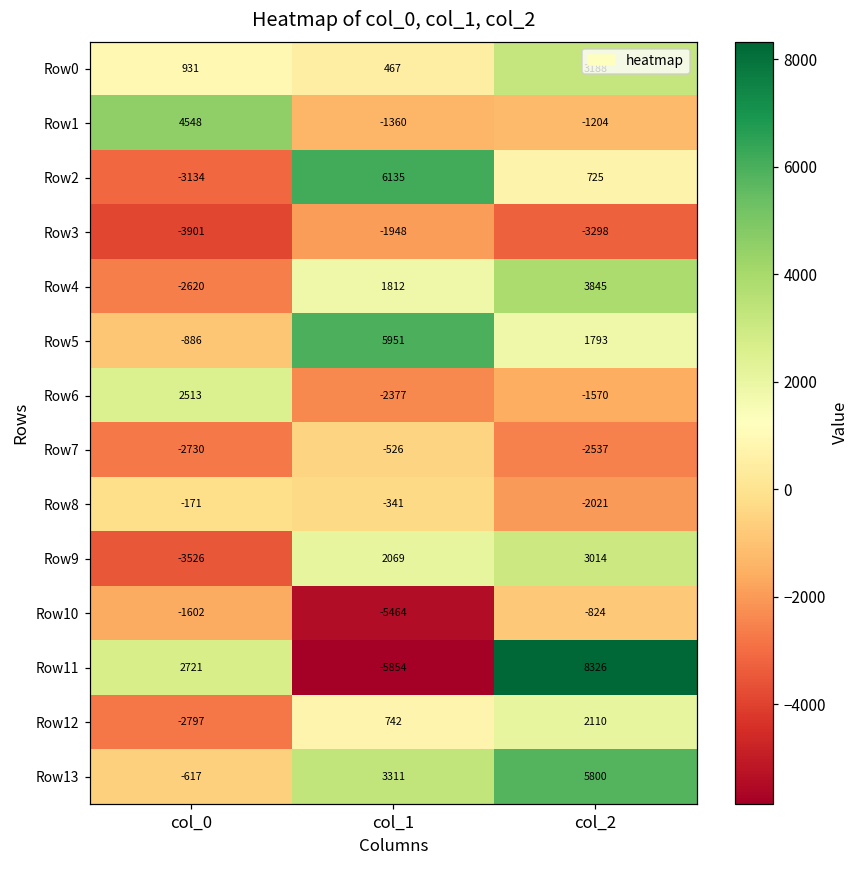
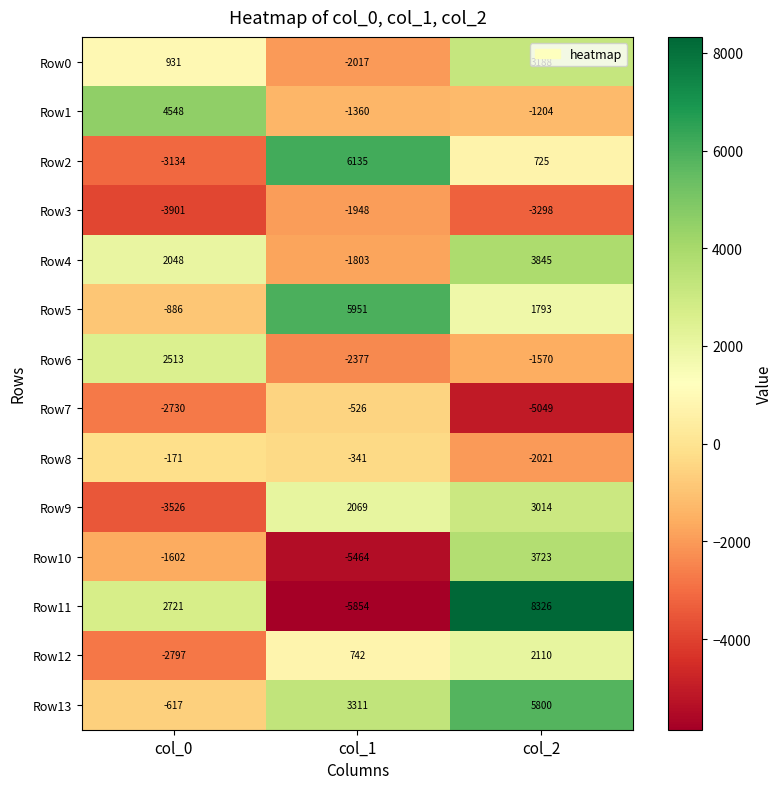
  {
    "Row0": {
      "col_0": 931,
-     "col_1": 467
+     "col_1": -2017
    },
    "Row1": {
      "col_0": 4548,
      "col_1": -1360,
      "col_2": -1204
    },
    "Row2": {
      "col_0": -3134,
      "col_1": 6135,
      "col_2": 725
    },
    "Row3": {
      "col_0": -3901,
      "col_1": -1948,
      "col_2": -3298
    },
    "Row4": {
-     "col_0": -2620,
-     "col_1": 1812,
+     "col_0": 2048,
+     "col_1": -1803,
      "col_2": 3845
    },
    "Row5": {
      "col_0": -886,
      "col_1": 5951,
      "col_2": 1793
    },
    "Row6": {
      "col_0": 2513,
      "col_1": -2377,
      "col_2": -1570
    },
    "Row7": {
      "col_0": -2730,
      "col_1": -526,
-     "col_2": -2537
+     "col_2": -5049
    },
    "Row8": {
      "col_0": -171,
      "col_1": -341,
      "col_2": -2021
    },
    "Row9": {
      "col_0": -3526,
      "col_1": 2069,
      "col_2": 3014
    },
    "Row10": {
      "col_0": -1602,
      "col_1": -5464,
-     "col_2": -824
+     "col_2": 3723
    },
    "Row11": {
      "col_0": 2721,
      "col_1": -5854,
      "col_2": 8326
    },
    "Row12": {
      "col_0": -2797,
      "col_1": 742,
      "col_2": 2110
    },
    "Row13": {
      "col_0": -617,
      "col_1": 3311,
      "col_2": 5800
    }
  }
